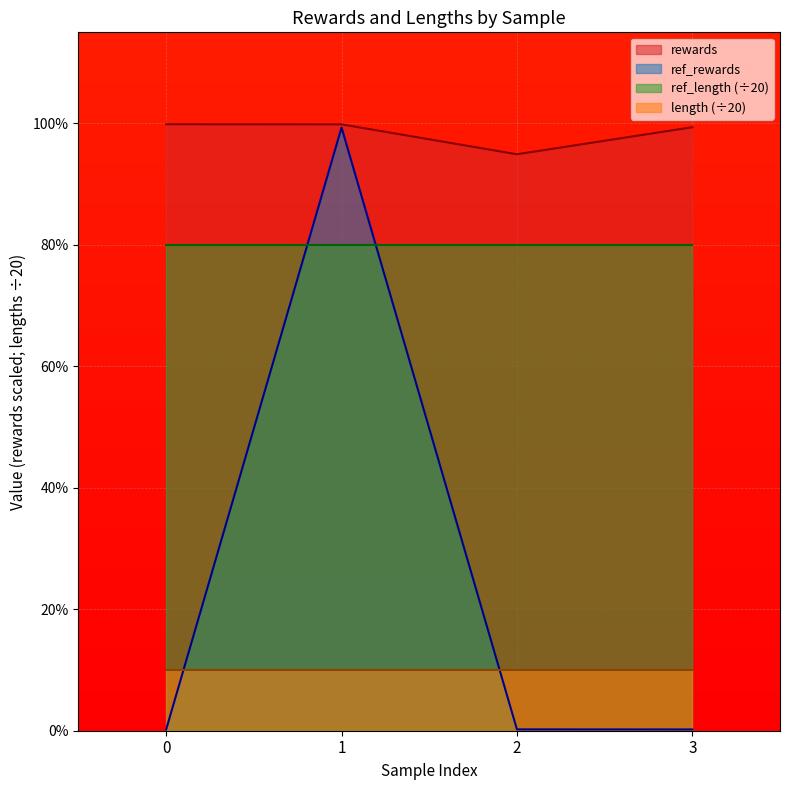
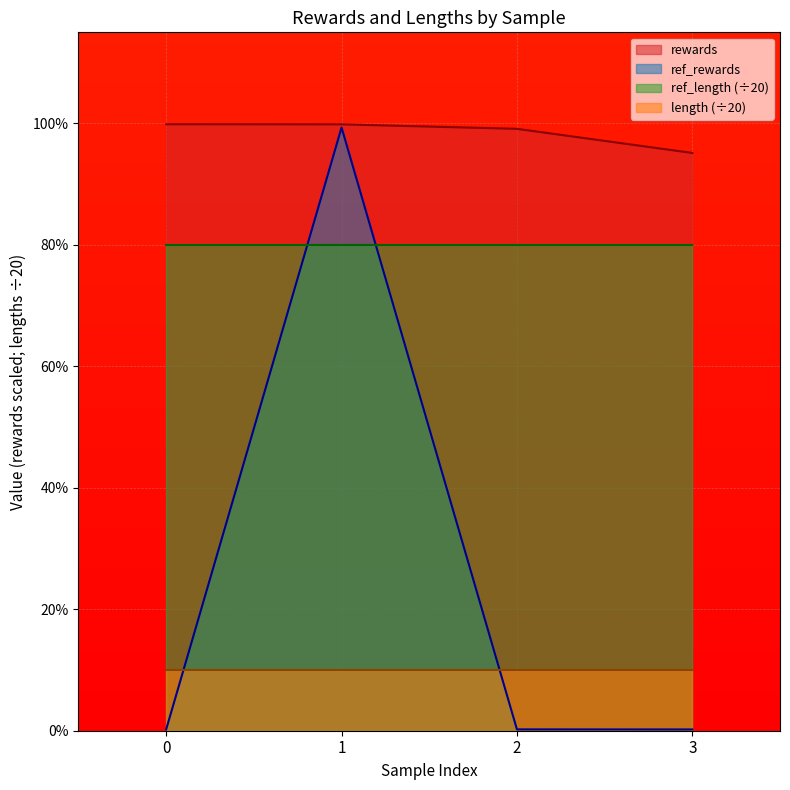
  {
    "rewards": {
      "0": "100%",
      "1": "100%",
-     "2": "95%",
-     "3": "99%"
+     "2": "99%",
+     "3": "95%"
    },
    "ref_rewards": {
      "0": "0%",
      "1": "99%",
      "2": "0%",
      "3": "0%"
    },
    "ref_length (÷20)": {
      "0": "80%",
      "1": "80%",
      "2": "80%",
      "3": "80%"
    },
    "length (÷20)": {
      "0": "10%",
      "1": "10%",
      "2": "10%",
      "3": "10%"
    }
  }
